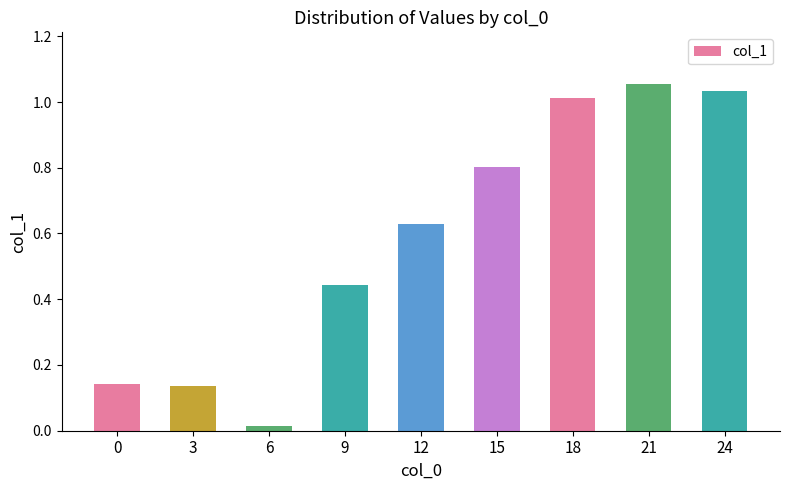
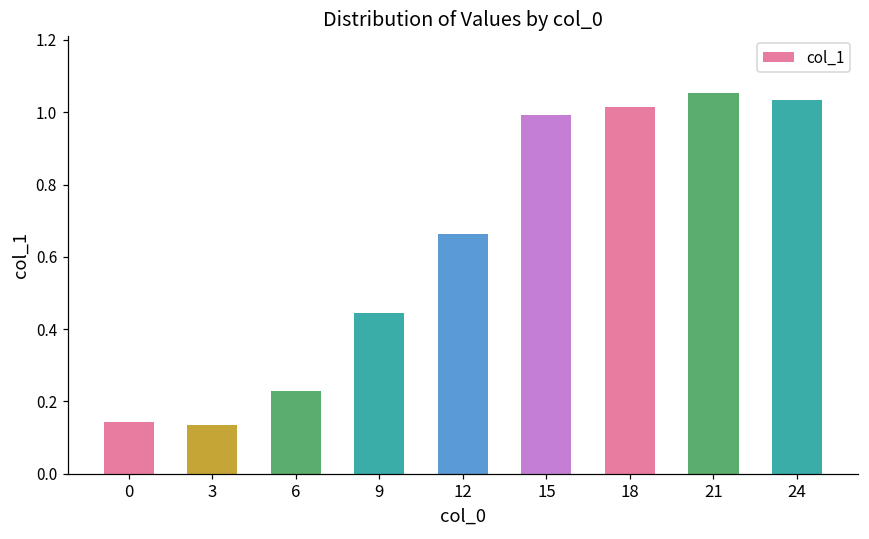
  {
    "0": 0.14,
    "3": 0.13,
-   "6": 0.01,
+   "6": 0.23,
    "9": 0.44,
-   "12": 0.63,
-   "15": 0.80,
+   "12": 0.66,
+   "15": 0.99,
    "18": 1.01,
    "21": 1.05,
    "24": 1.03
  }
